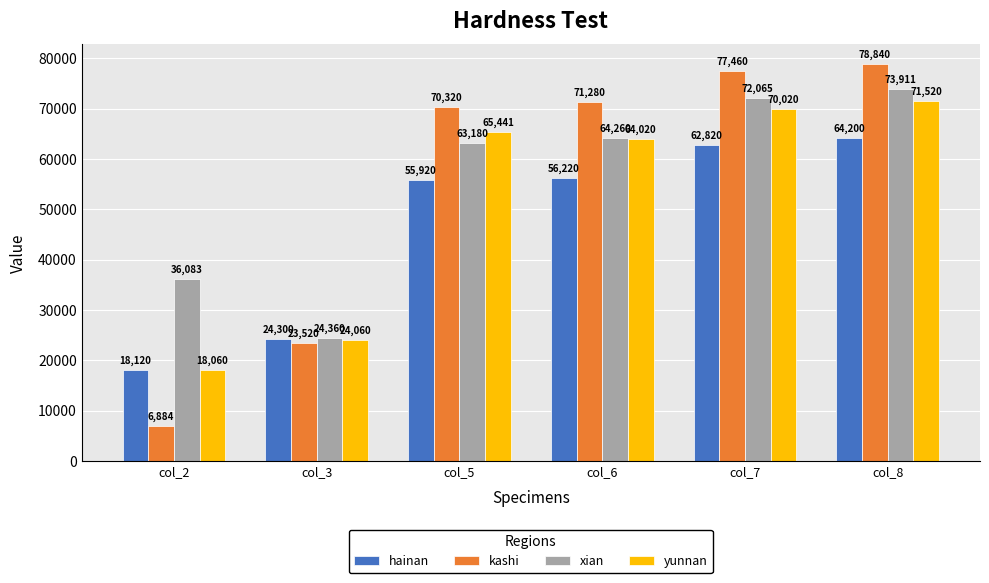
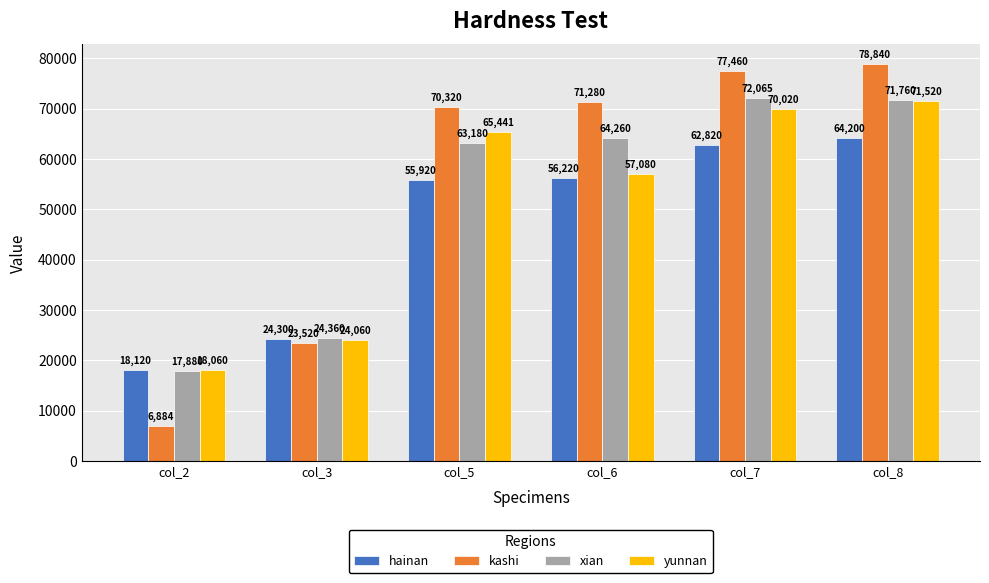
  {
    "hainan": {
      "col_2": "18,120",
      "col_3": "24,300",
      "col_5": "55,920",
      "col_6": "56,220",
      "col_7": "62,820",
      "col_8": "64,200"
    },
    "kashi": {
      "col_2": "6,884",
      "col_3": "23,520",
      "col_5": "70,320",
      "col_6": "71,280",
      "col_7": "77,460",
      "col_8": "78,840"
    },
    "xian": {
-     "col_2": "36,083",
+     "col_2": "17,880",
      "col_5": "63,180",
      "col_6": "64,260",
      "col_7": "72,065",
-     "col_8": "73,911"
+     "col_8": "71,760"
    },
    "yunnan": {
      "col_5": "65,441",
-     "col_6": "64,020",
+     "col_6": "57,080",
      "col_7": "70,020"
    }
  }
